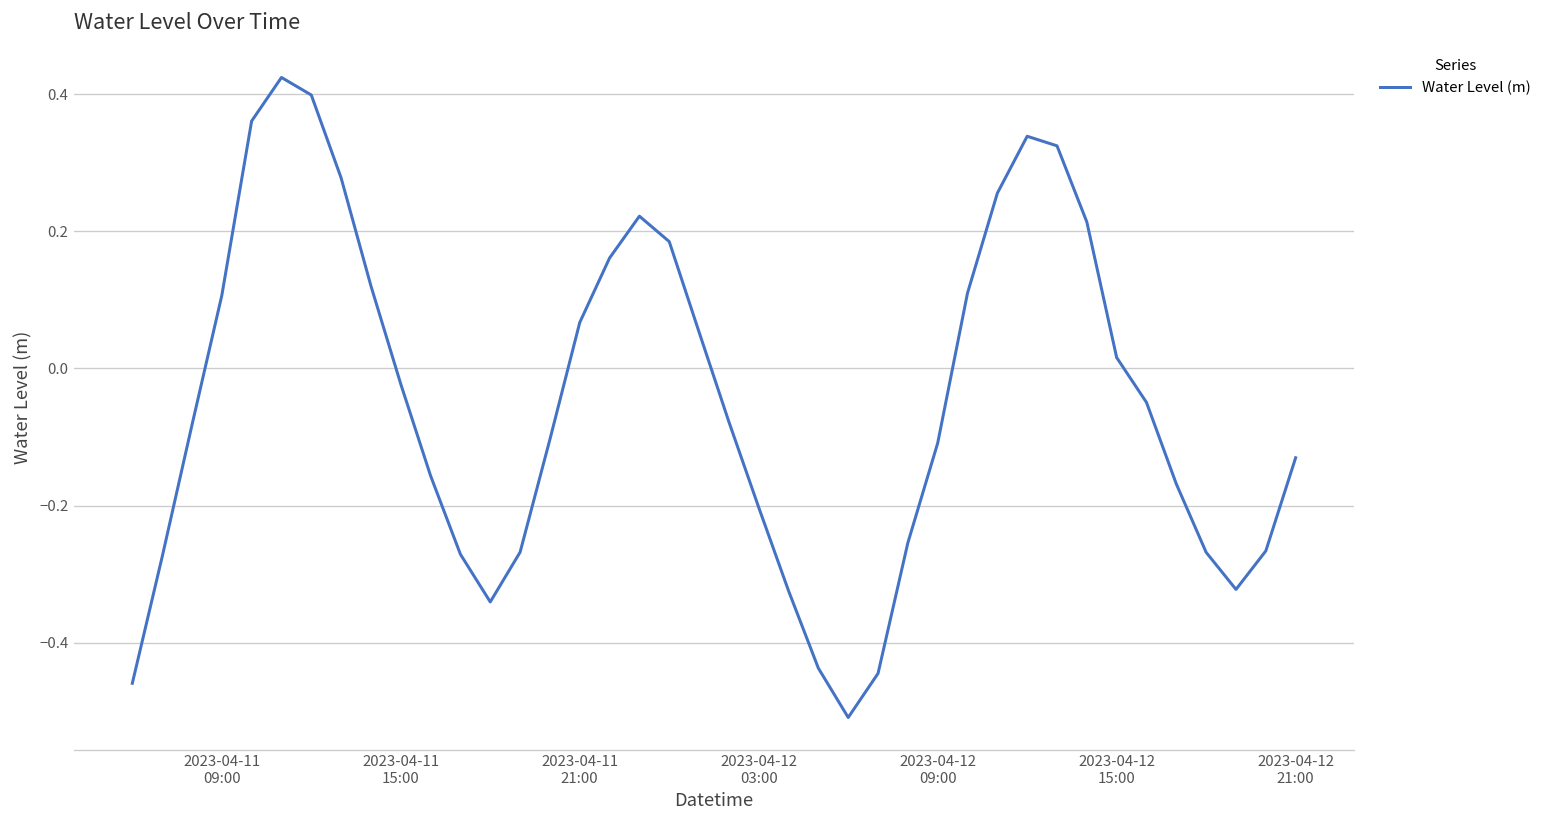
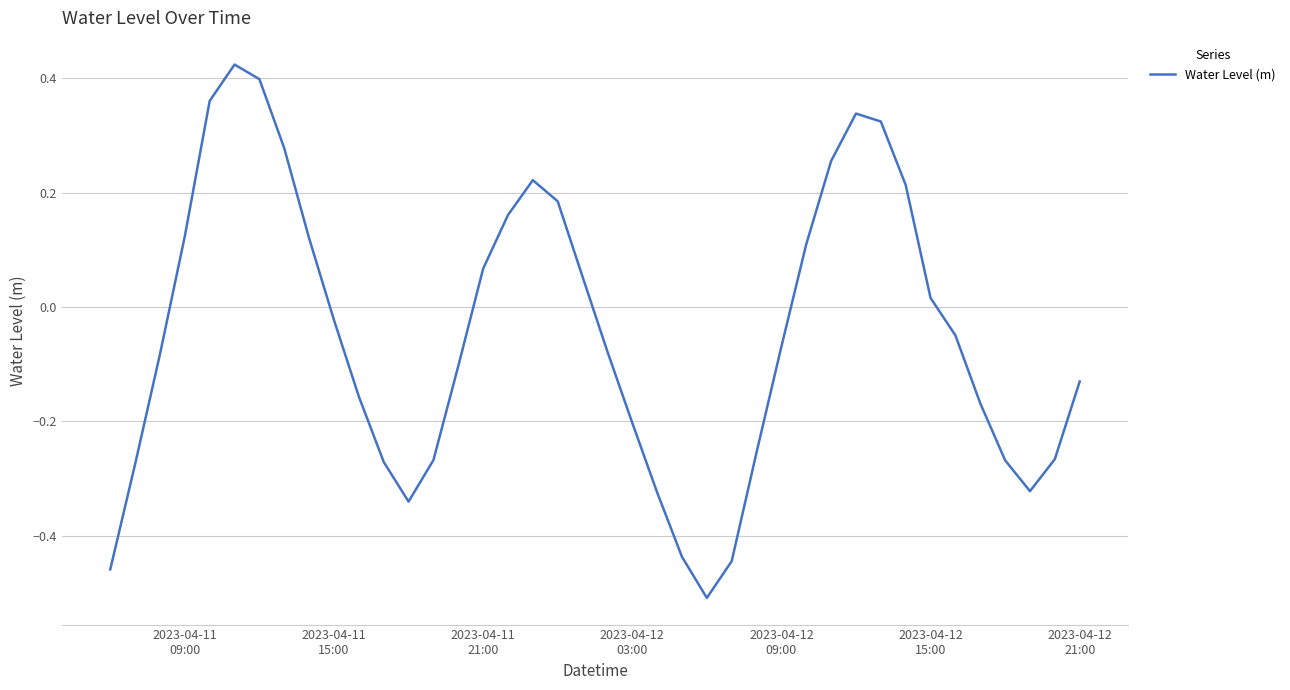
  {
-   "2023-04-11 09:00": 0.11,
+   "2023-04-11 09:00": 0.12,
    "2023-04-11 15:00": -0.02,
    "2023-04-11 21:00": 0.07,
    "2023-04-12 03:00": -0.20,
-   "2023-04-12 09:00": -0.11,
+   "2023-04-12 09:00": -0.07,
    "2023-04-12 15:00": 0.02,
    "2023-04-12 21:00": -0.13
  }
